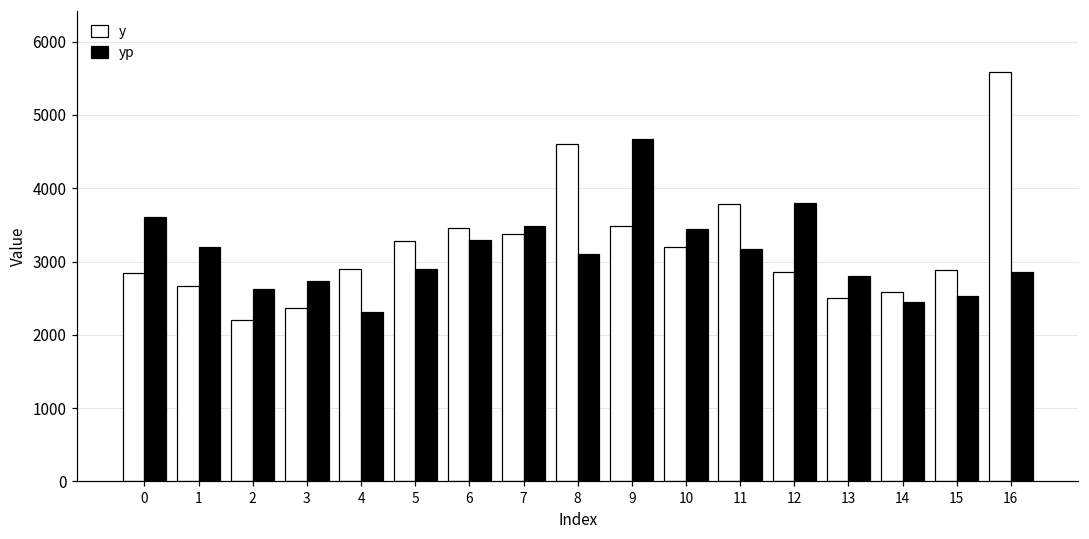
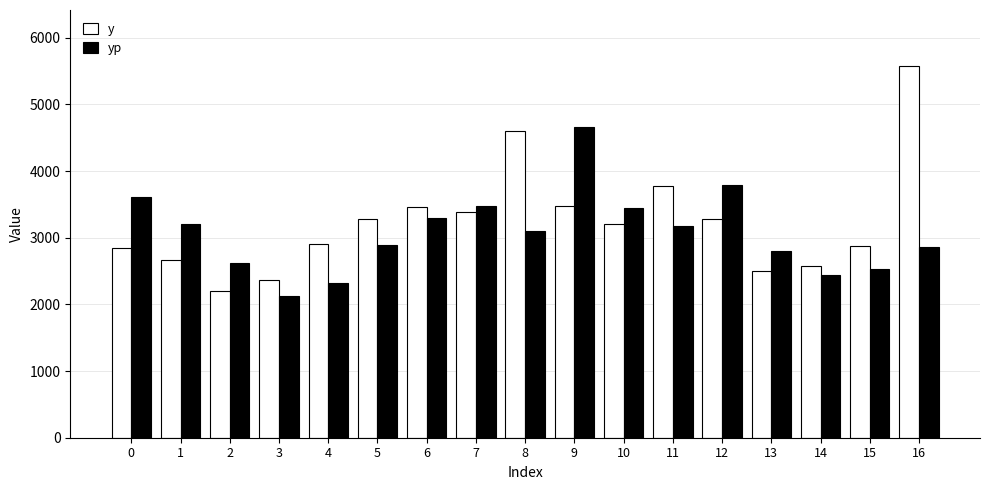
  {
    "y": {
      "0": 2800,
      "1": 2700,
      "2": 2200,
      "3": 2400,
      "4": 2900,
      "5": 3300,
      "6": 3500,
      "7": 3400,
      "8": 4600,
      "9": 3500,
      "10": 3200,
      "11": 3800,
-     "12": 2900,
+     "12": 3300,
      "13": 2500,
      "14": 2600,
      "15": 2900,
      "16": 5600
    },
    "yp": {
      "0": 3600,
      "1": 3200,
      "2": 2600,
-     "3": 2700,
+     "3": 2100,
      "4": 2300,
      "5": 2900,
      "6": 3300,
      "7": 3500,
      "8": 3100,
      "9": 4700,
      "10": 3400,
      "11": 3200,
      "12": 3800,
      "13": 2800,
      "14": 2400,
      "15": 2500,
      "16": 2900
    }
  }
